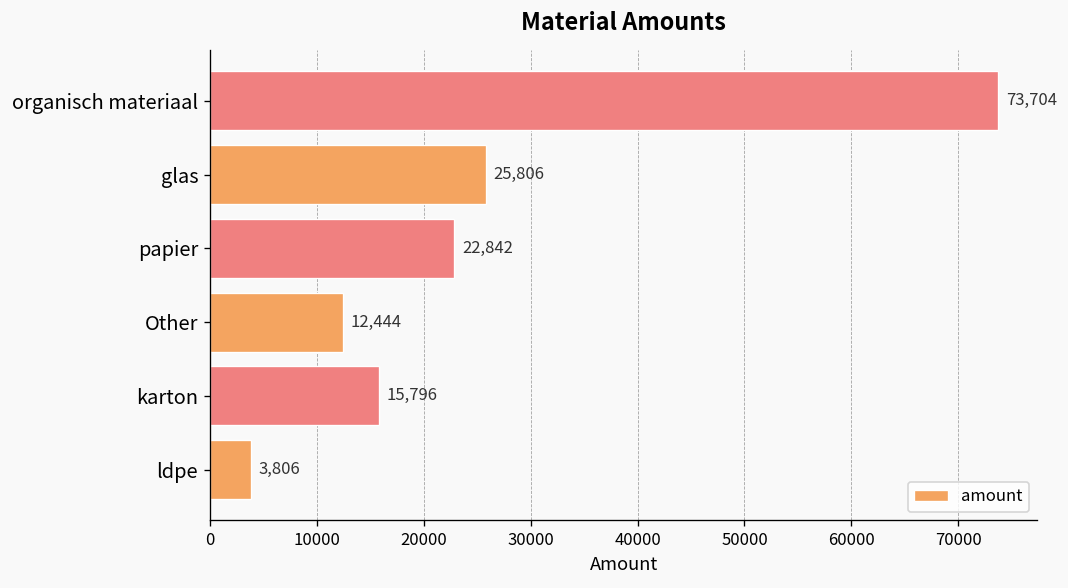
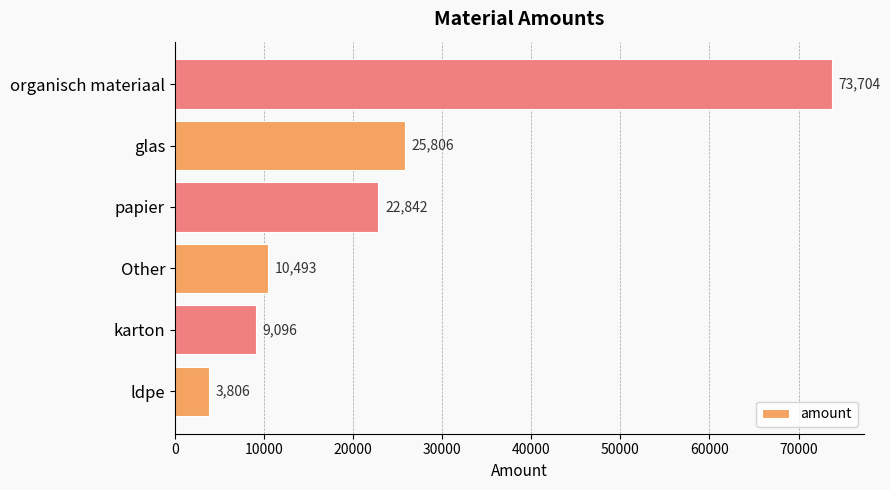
  {
    "organisch materiaal": "73,704",
    "glas": "25,806",
    "papier": "22,842",
-   "Other": "12,444",
-   "karton": "15,796",
+   "Other": "10,493",
+   "karton": "9,096",
    "ldpe": "3,806"
  }
